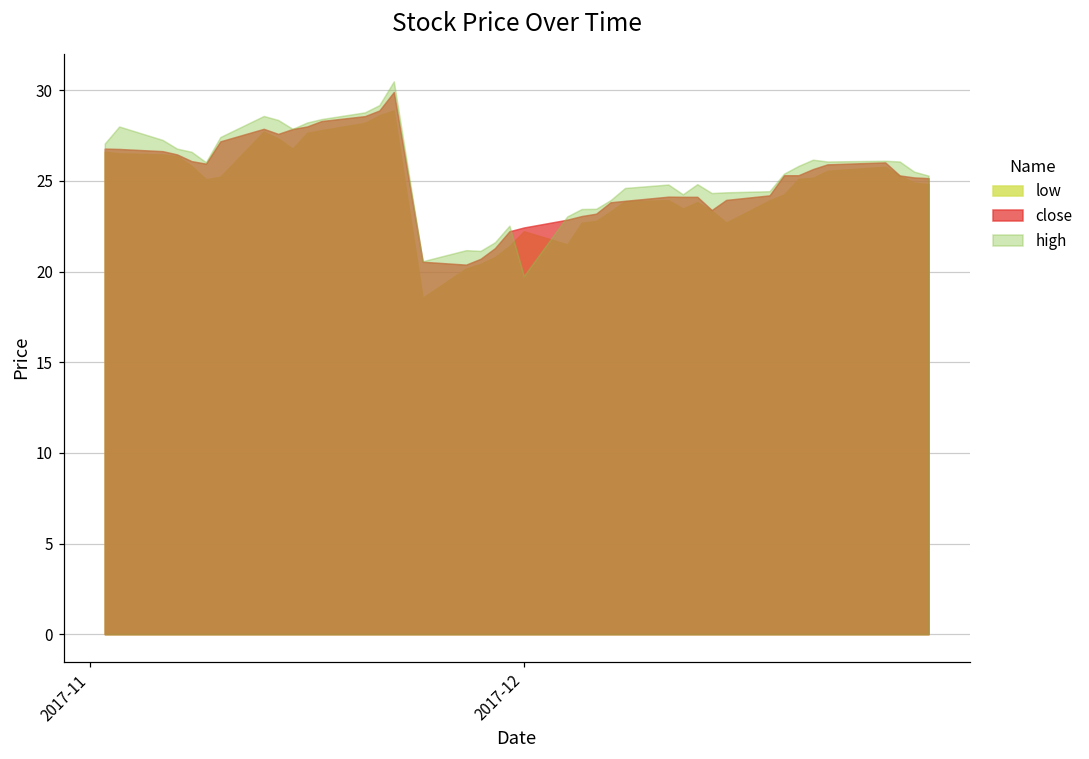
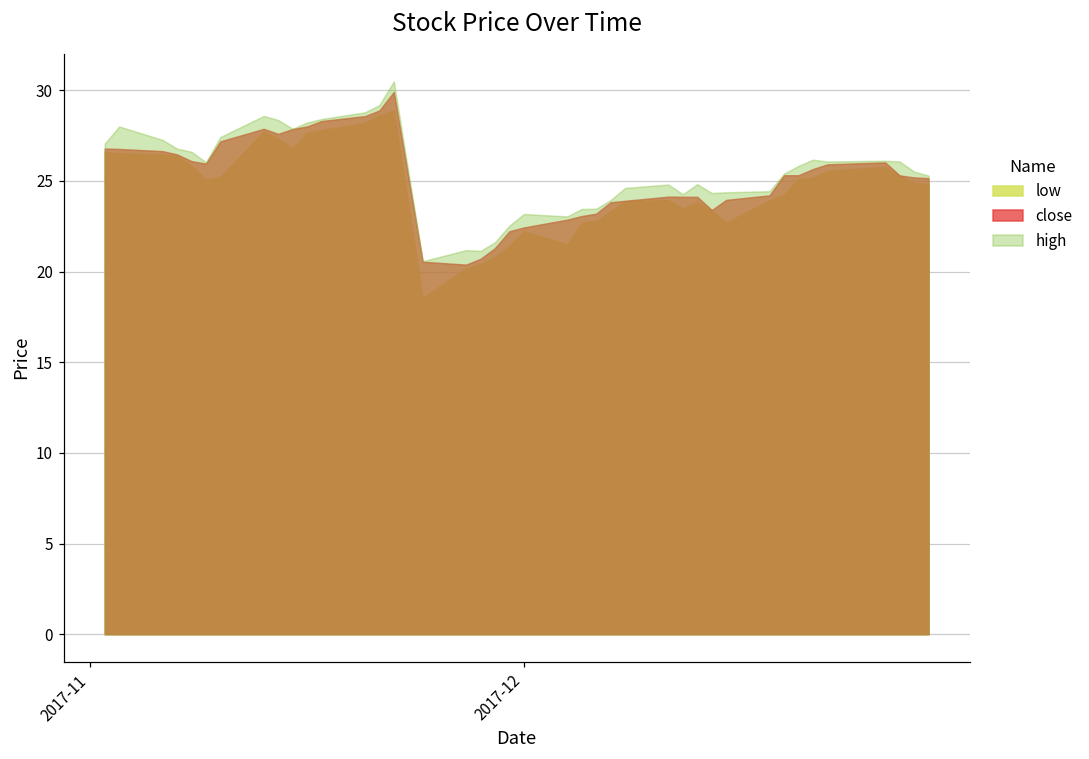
  {
    "low": {
      "2017-12": 22.2
    },
    "close": {
      "2017-12": 22.4
    },
    "high": {
-     "2017-12": 19.8
+     "2017-12": 23.2
    }
  }
